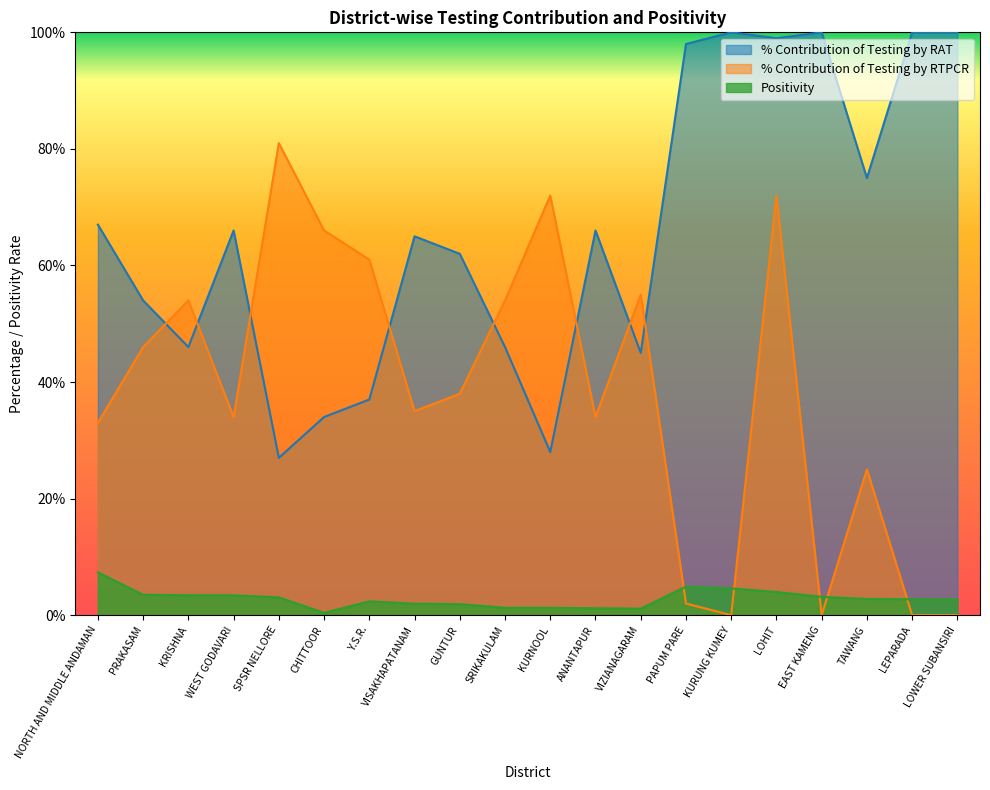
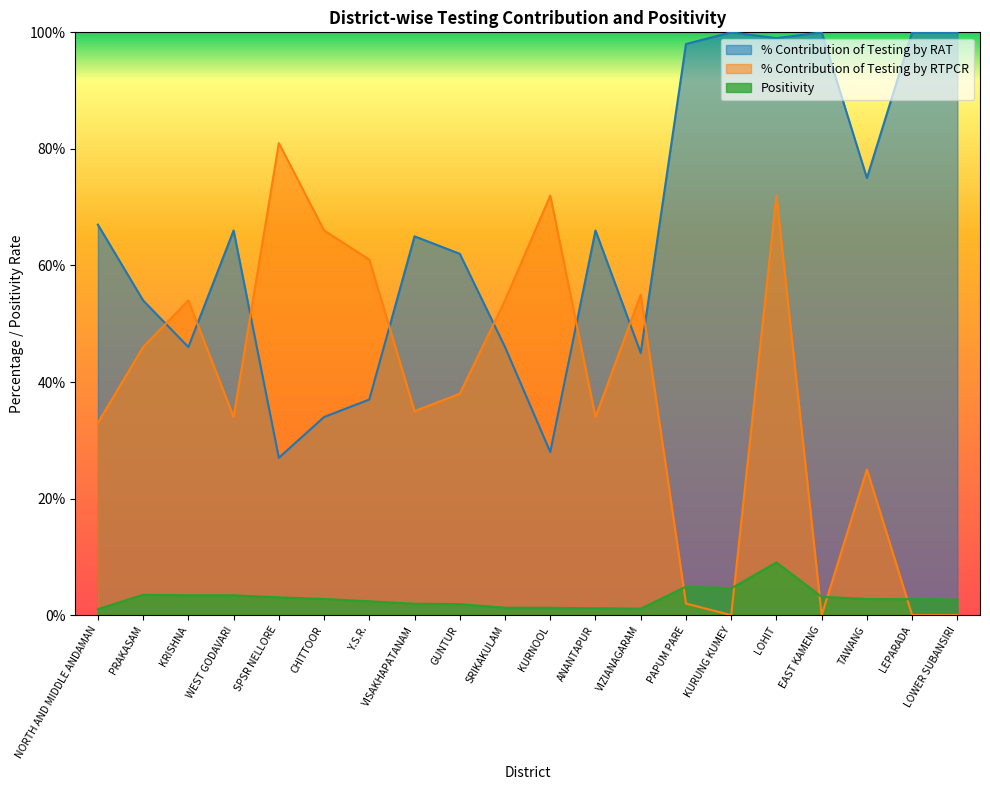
  {
    "% Contribution of Testing by RAT": {
      "NORTH AND MIDDLE ANDAMAN": "67%",
      "PRAKASAM": "54%",
      "KRISHNA": "46%",
      "WEST GODAVARI": "66%",
      "SPSR NELLORE": "27%",
      "CHITTOOR": "34%",
      "Y.S.R.": "37%",
      "VISAKHAPATANAM": "65%",
      "GUNTUR": "62%",
      "SRIKAKULAM": "46%",
      "KURNOOL": "28%",
      "ANANTAPUR": "66%",
      "VIZIANAGARAM": "45%",
      "PAPUM PARE": "98%",
      "KURUNG KUMEY": "100%",
      "LOHIT": "99%",
      "EAST KAMENG": "100%",
      "TAWANG": "75%",
      "LEPARADA": "100%",
      "LOWER SUBANSIRI": "100%"
    },
    "% Contribution of Testing by RTPCR": {
      "NORTH AND MIDDLE ANDAMAN": "33%",
      "PRAKASAM": "46%",
      "KRISHNA": "54%",
      "WEST GODAVARI": "34%",
      "SPSR NELLORE": "81%",
      "CHITTOOR": "66%",
      "Y.S.R.": "61%",
      "VISAKHAPATANAM": "35%",
      "GUNTUR": "38%",
      "SRIKAKULAM": "54%",
      "KURNOOL": "72%",
      "ANANTAPUR": "34%",
      "VIZIANAGARAM": "55%",
      "PAPUM PARE": "2%",
      "KURUNG KUMEY": "0%",
      "LOHIT": "72%",
      "EAST KAMENG": "0%",
      "TAWANG": "25%",
      "LEPARADA": "0%",
      "LOWER SUBANSIRI": "0%"
    },
    "Positivity": {
-     "NORTH AND MIDDLE ANDAMAN": "7%",
+     "NORTH AND MIDDLE ANDAMAN": "1%",
      "PRAKASAM": "4%",
      "KRISHNA": "3%",
      "WEST GODAVARI": "3%",
      "SPSR NELLORE": "3%",
-     "CHITTOOR": "0%",
+     "CHITTOOR": "3%",
      "Y.S.R.": "2%",
      "VISAKHAPATANAM": "2%",
      "GUNTUR": "2%",
      "SRIKAKULAM": "1%",
      "KURNOOL": "1%",
      "ANANTAPUR": "1%",
      "VIZIANAGARAM": "1%",
      "PAPUM PARE": "5%",
      "KURUNG KUMEY": "5%",
-     "LOHIT": "4%",
+     "LOHIT": "9%",
      "EAST KAMENG": "3%",
      "TAWANG": "3%",
      "LEPARADA": "3%",
      "LOWER SUBANSIRI": "3%"
    }
  }
